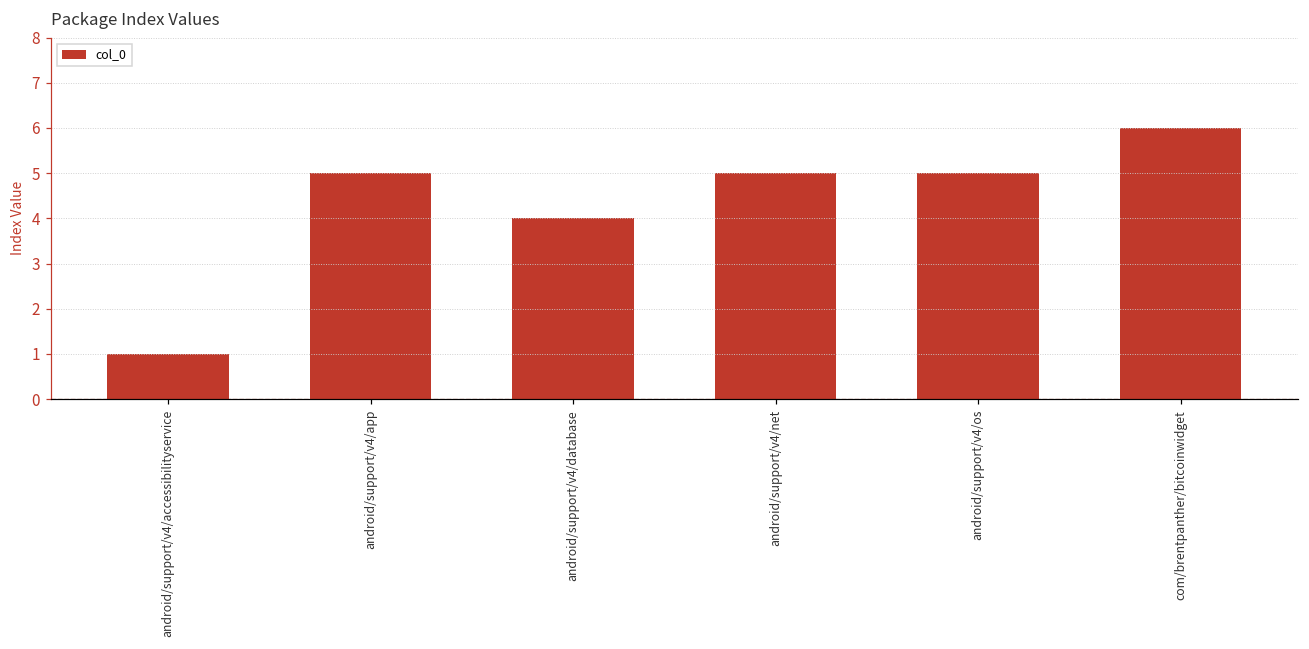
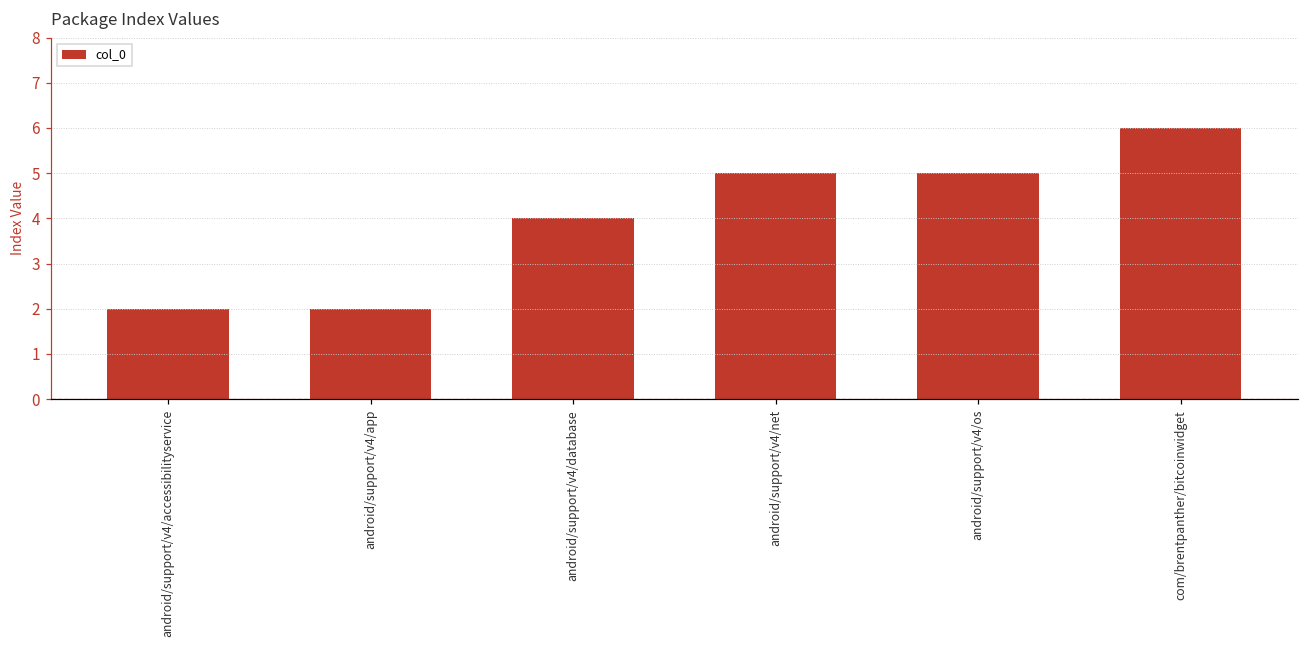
  {
-   "android/support/v4/accessibilityservice": 1,
-   "android/support/v4/app": 5,
+   "android/support/v4/accessibilityservice": 2,
+   "android/support/v4/app": 2,
    "android/support/v4/database": 4,
    "android/support/v4/net": 5,
    "android/support/v4/os": 5,
    "com/brentpanther/bitcoinwidget": 6
  }
